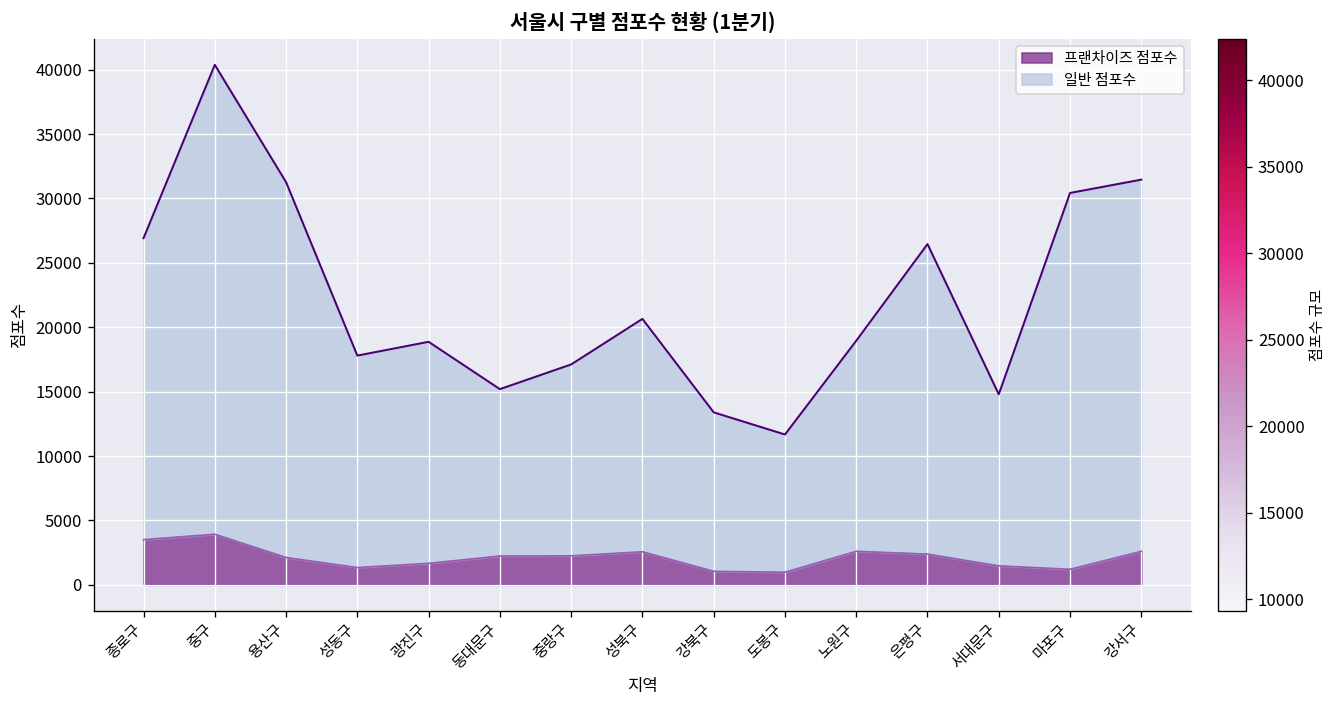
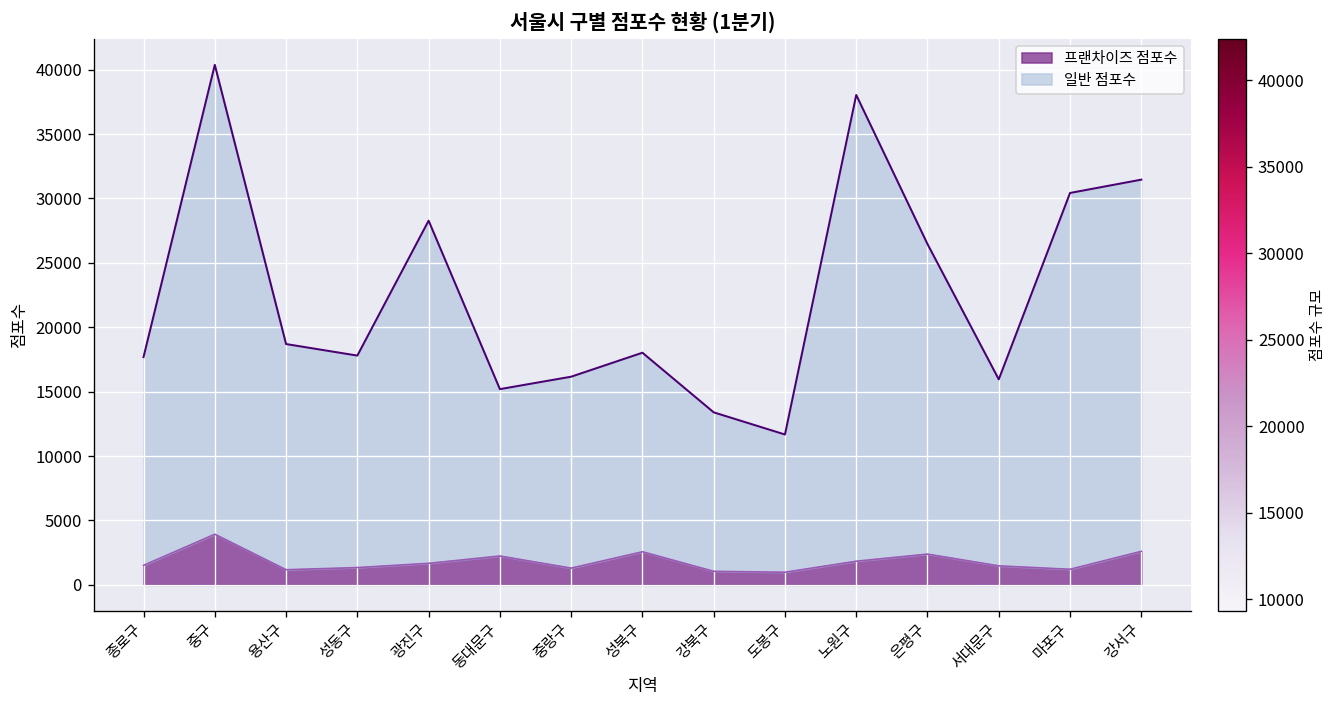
  {
    "프랜차이즈 점포수": {
-     "종로구": 3500,
+     "종로구": 1500,
      "중구": 3900,
-     "용산구": 2100,
+     "용산구": 1200,
      "성동구": 1300,
      "광진구": 1700,
      "동대문구": 2200,
-     "중랑구": 2200,
+     "중랑구": 1300,
      "성북구": 2600,
      "강북구": 1000,
      "도봉구": 1000,
-     "노원구": 2600,
+     "노원구": 1800,
      "은평구": 2400,
      "서대문구": 1500,
      "마포구": 1200,
      "강서구": 2600
    },
    "일반 점포수": {
-     "종로구": 23400,
+     "종로구": 16200,
      "중구": 36500,
-     "용산구": 29100,
+     "용산구": 17500,
      "성동구": 16500,
-     "광진구": 17200,
+     "광진구": 26600,
      "동대문구": 13000,
      "중랑구": 14900,
-     "성북구": 18100,
+     "성북구": 15500,
      "강북구": 12300,
      "도봉구": 10700,
-     "노원구": 16400,
+     "노원구": 36200,
      "은평구": 24100,
-     "서대문구": 13300,
+     "서대문구": 14500,
      "마포구": 29200,
      "강서구": 28900
    }
  }
